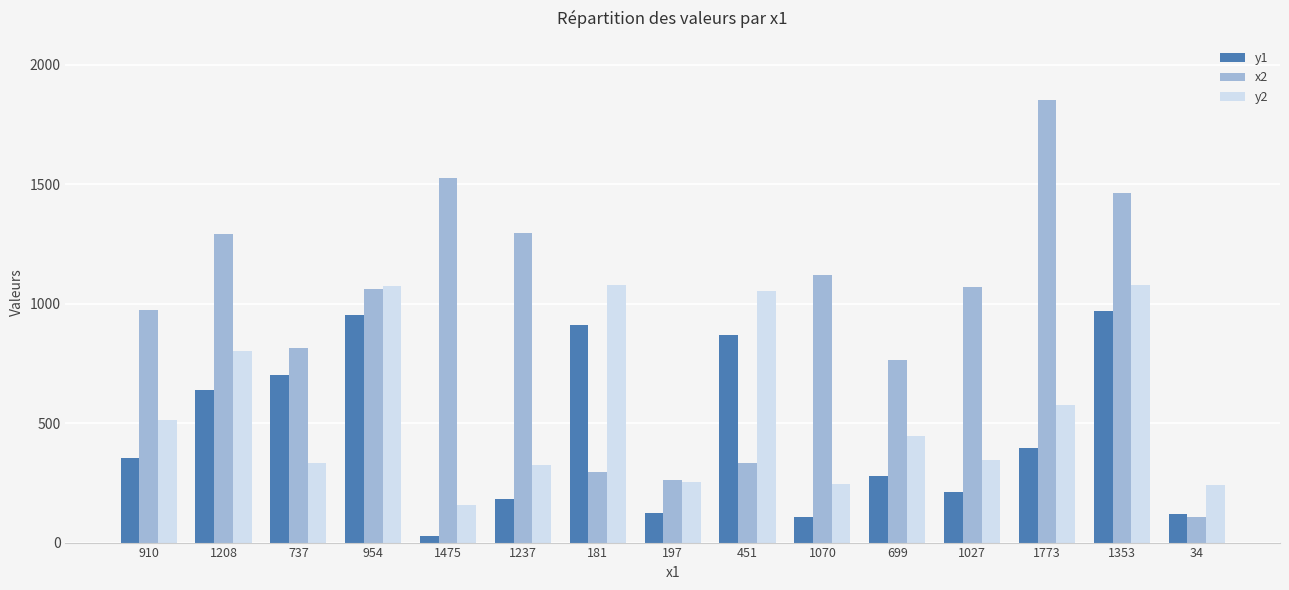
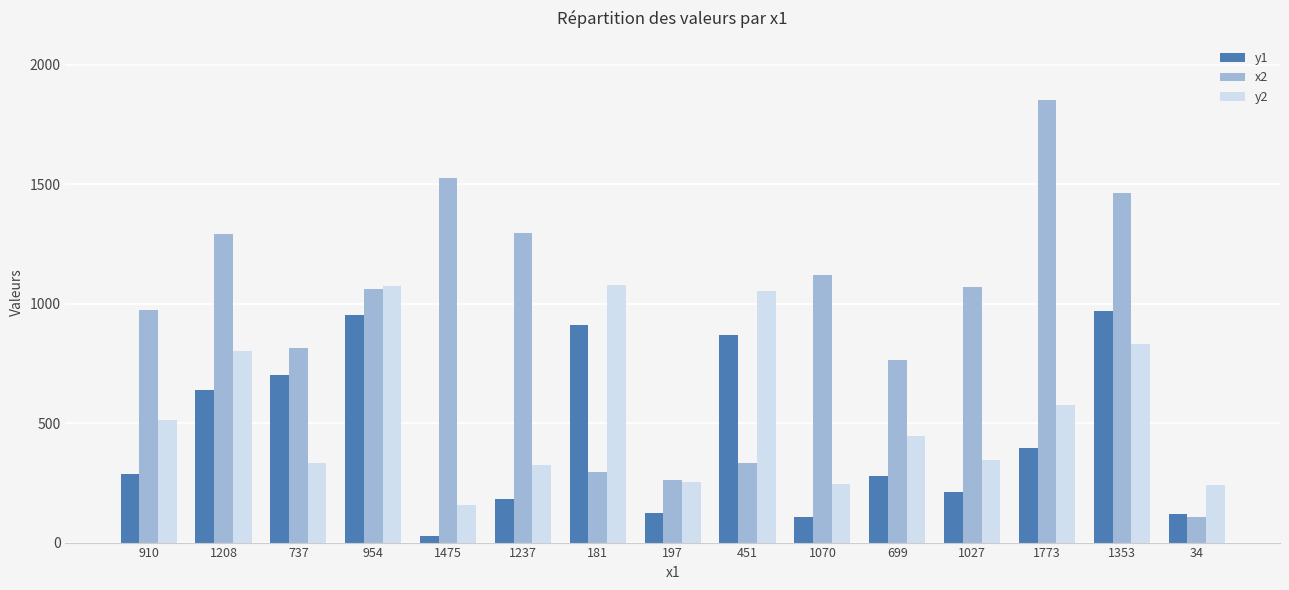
  {
    "y1": {
-     "910": 360,
+     "910": 290,
      "1208": 640,
      "737": 700,
      "954": 950,
      "1475": 30,
      "1237": 180,
      "181": 910,
      "197": 120,
      "451": 870,
      "1070": 110,
      "699": 280,
      "1027": 210,
      "1773": 390,
      "1353": 970,
      "34": 120
    },
    "x2": {
      "910": 970,
      "1208": 1290,
      "737": 820,
      "954": 1060,
      "1475": 1520,
      "1237": 1300,
      "181": 300,
      "197": 260,
      "451": 330,
      "1070": 1120,
      "699": 770,
      "1027": 1070,
      "1773": 1850,
      "1353": 1460,
      "34": 110
    },
    "y2": {
      "910": 520,
      "1208": 800,
      "737": 330,
      "954": 1070,
      "1475": 160,
      "1237": 320,
      "181": 1080,
      "197": 260,
      "451": 1050,
      "1070": 240,
      "699": 450,
      "1027": 340,
      "1773": 580,
-     "1353": 1080,
+     "1353": 830,
      "34": 240
    }
  }
